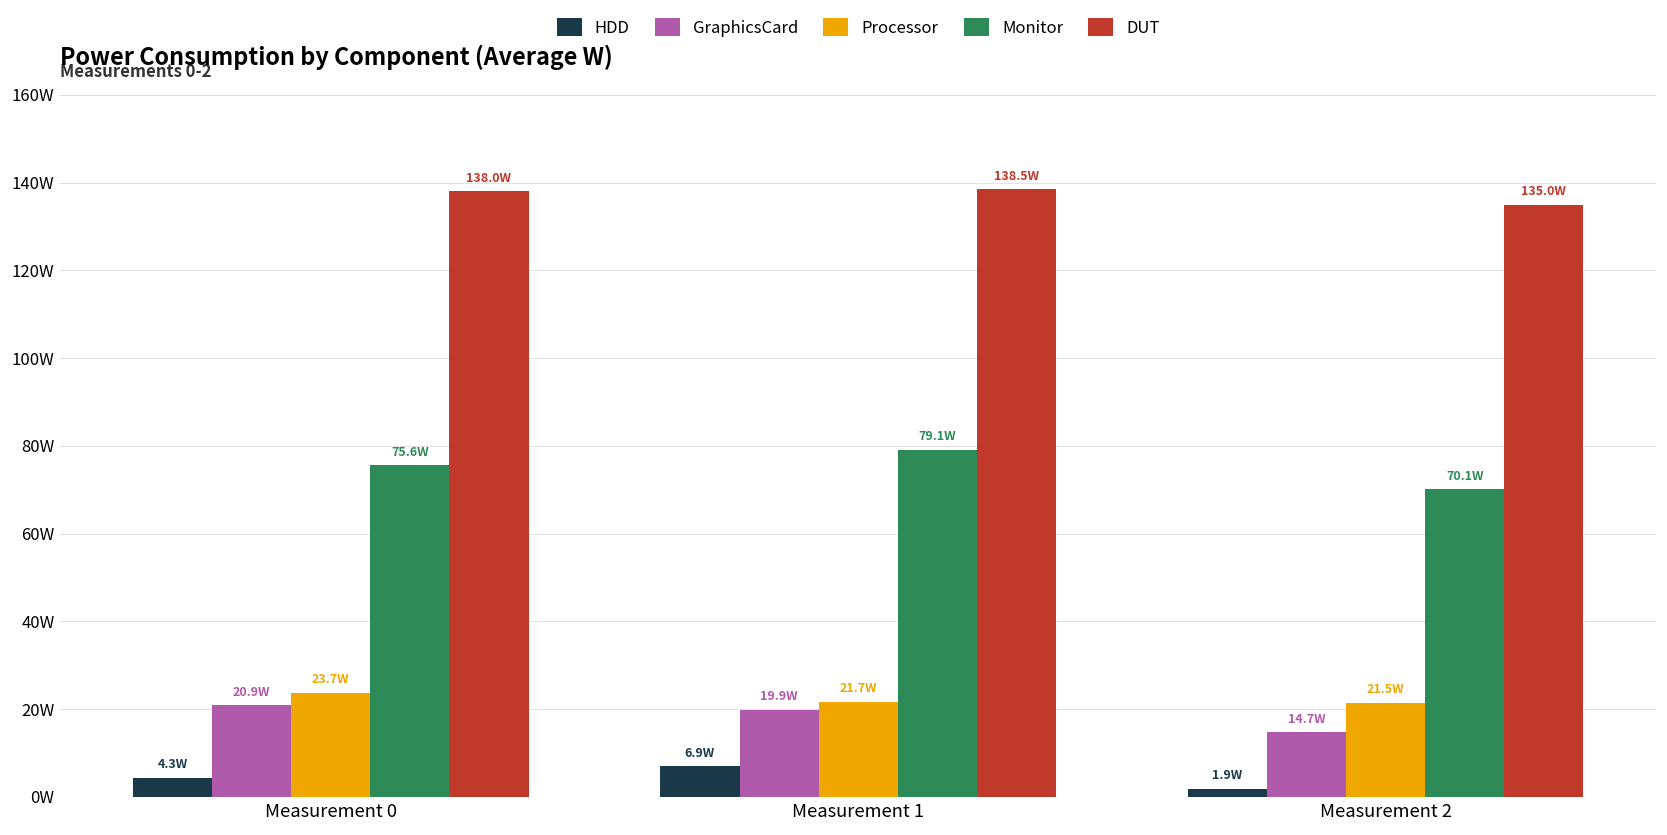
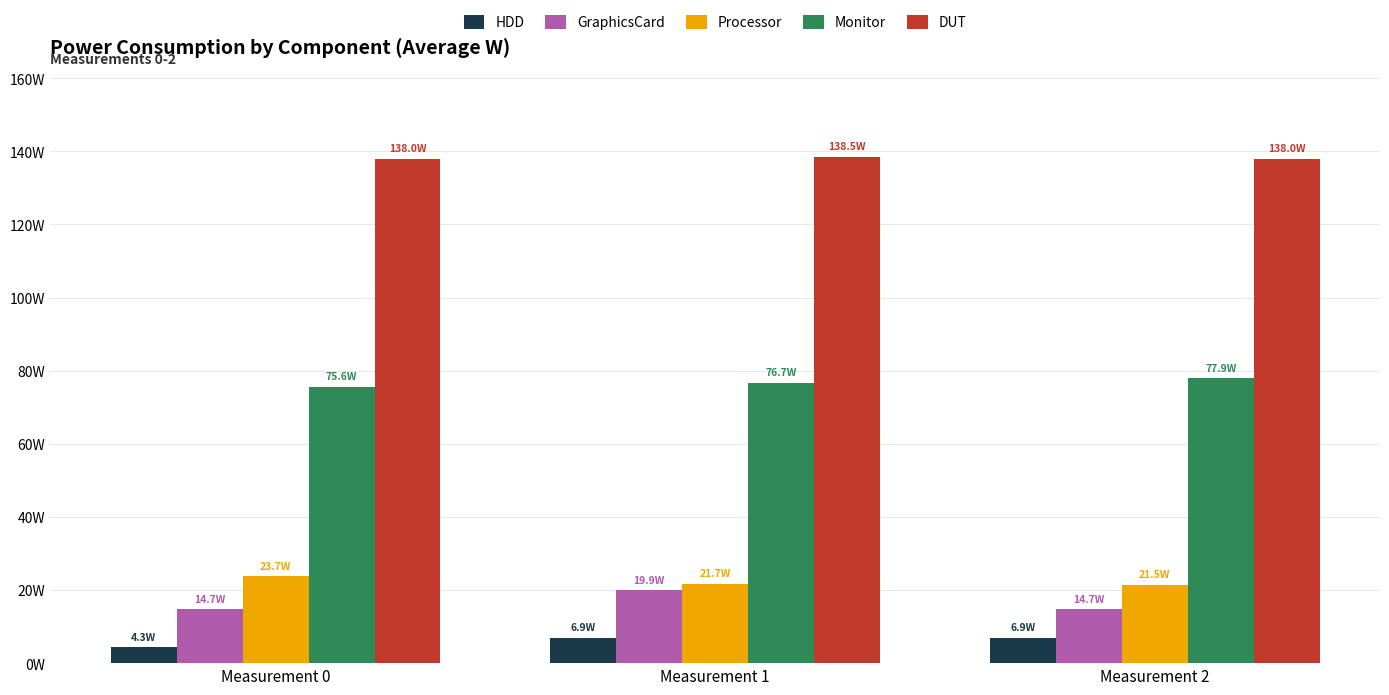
  {
    "HDD": {
      "Measurement 0": "4.3W",
      "Measurement 1": "6.9W",
-     "Measurement 2": "1.9W"
+     "Measurement 2": "6.9W"
    },
    "GraphicsCard": {
-     "Measurement 0": "20.9W",
+     "Measurement 0": "14.7W",
      "Measurement 1": "19.9W",
      "Measurement 2": "14.7W"
    },
    "Processor": {
      "Measurement 0": "23.7W",
      "Measurement 1": "21.7W",
      "Measurement 2": "21.5W"
    },
    "Monitor": {
      "Measurement 0": "75.6W",
-     "Measurement 1": "79.1W",
-     "Measurement 2": "70.1W"
+     "Measurement 1": "76.7W",
+     "Measurement 2": "77.9W"
    },
    "DUT": {
      "Measurement 0": "138.0W",
      "Measurement 1": "138.5W",
-     "Measurement 2": "135.0W"
+     "Measurement 2": "138.0W"
    }
  }
